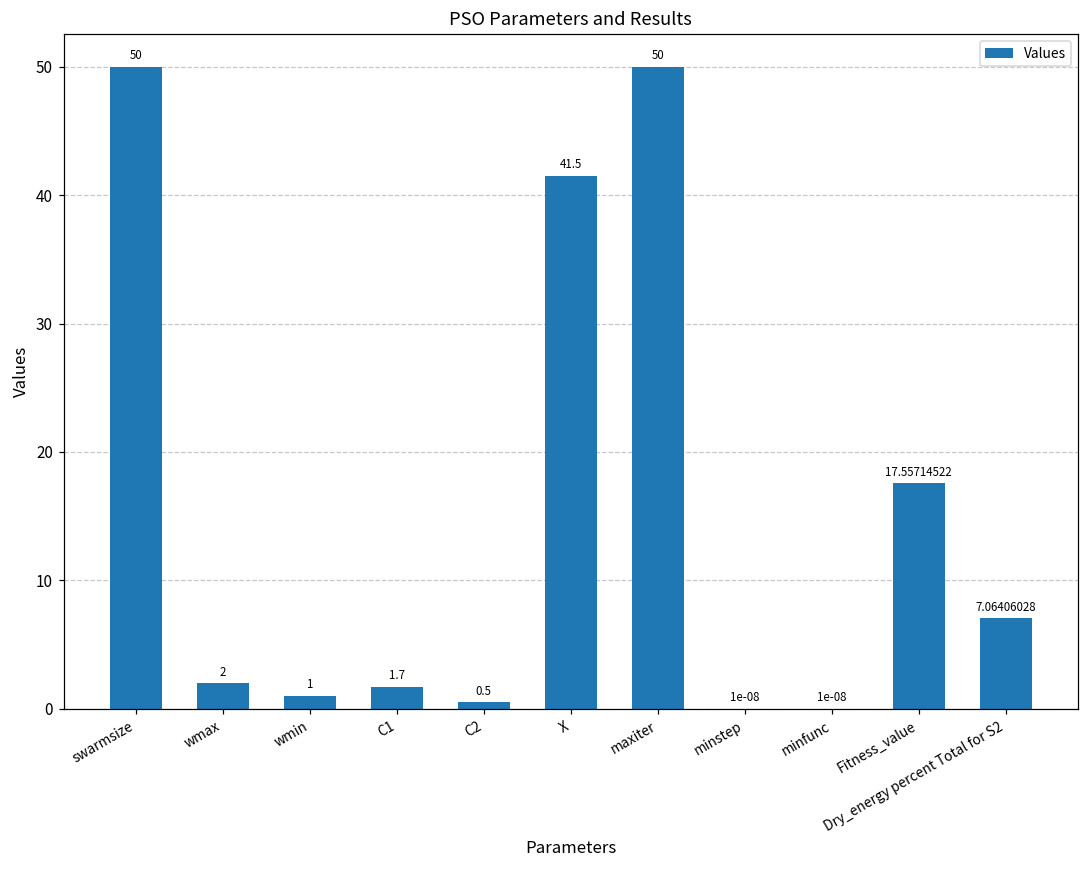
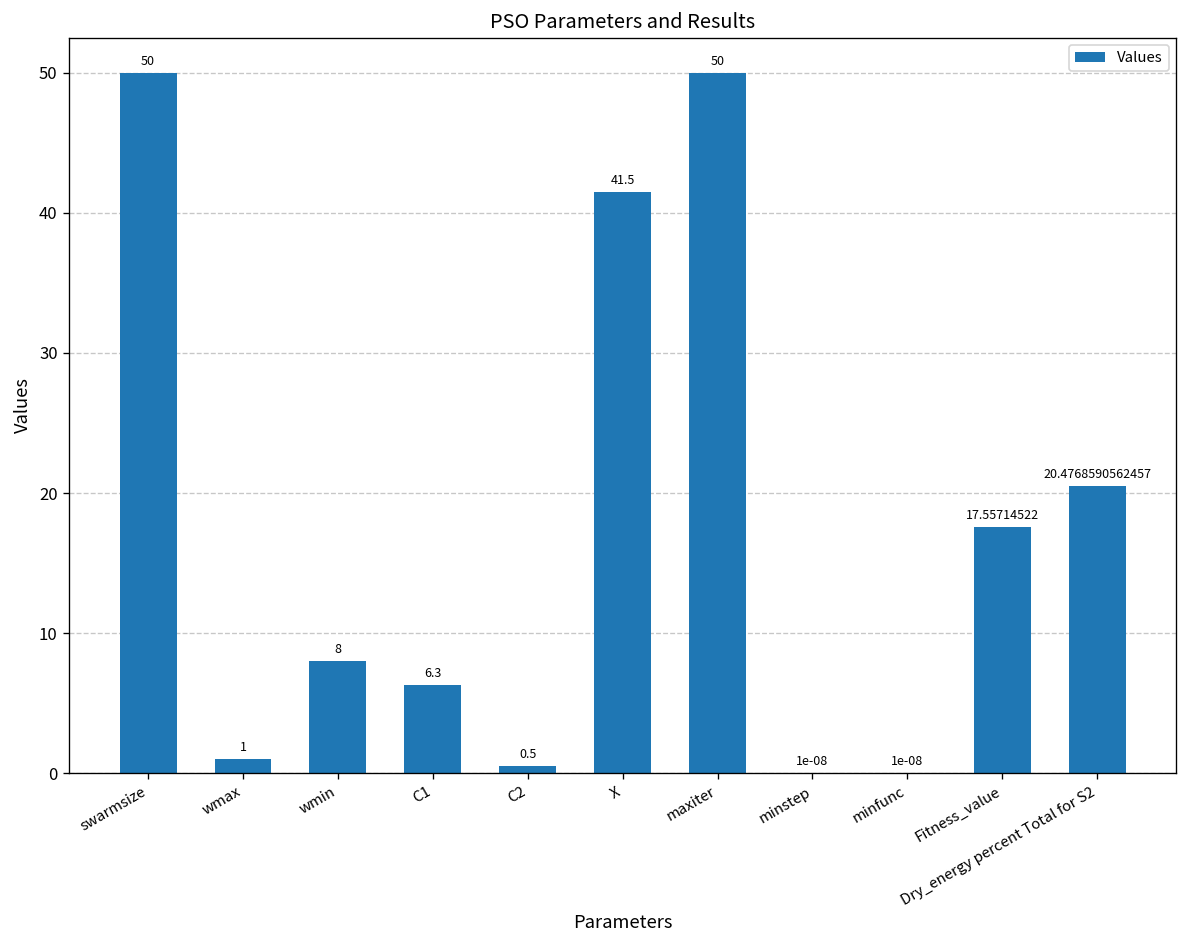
  {
    "swarmsize": "50",
-   "wmax": "2",
-   "wmin": "1",
-   "C1": "1.7",
+   "wmax": "1",
+   "wmin": "8",
+   "C1": "6.3",
    "C2": "0.5",
    "X": "41.5",
    "maxiter": "50",
    "minstep": "1e-08",
    "minfunc": "1e-08",
    "Fitness_value": "17.55714522",
-   "Dry_energy percent Total for S2": "7.06406028"
+   "Dry_energy percent Total for S2": "20.4768590562457"
  }
